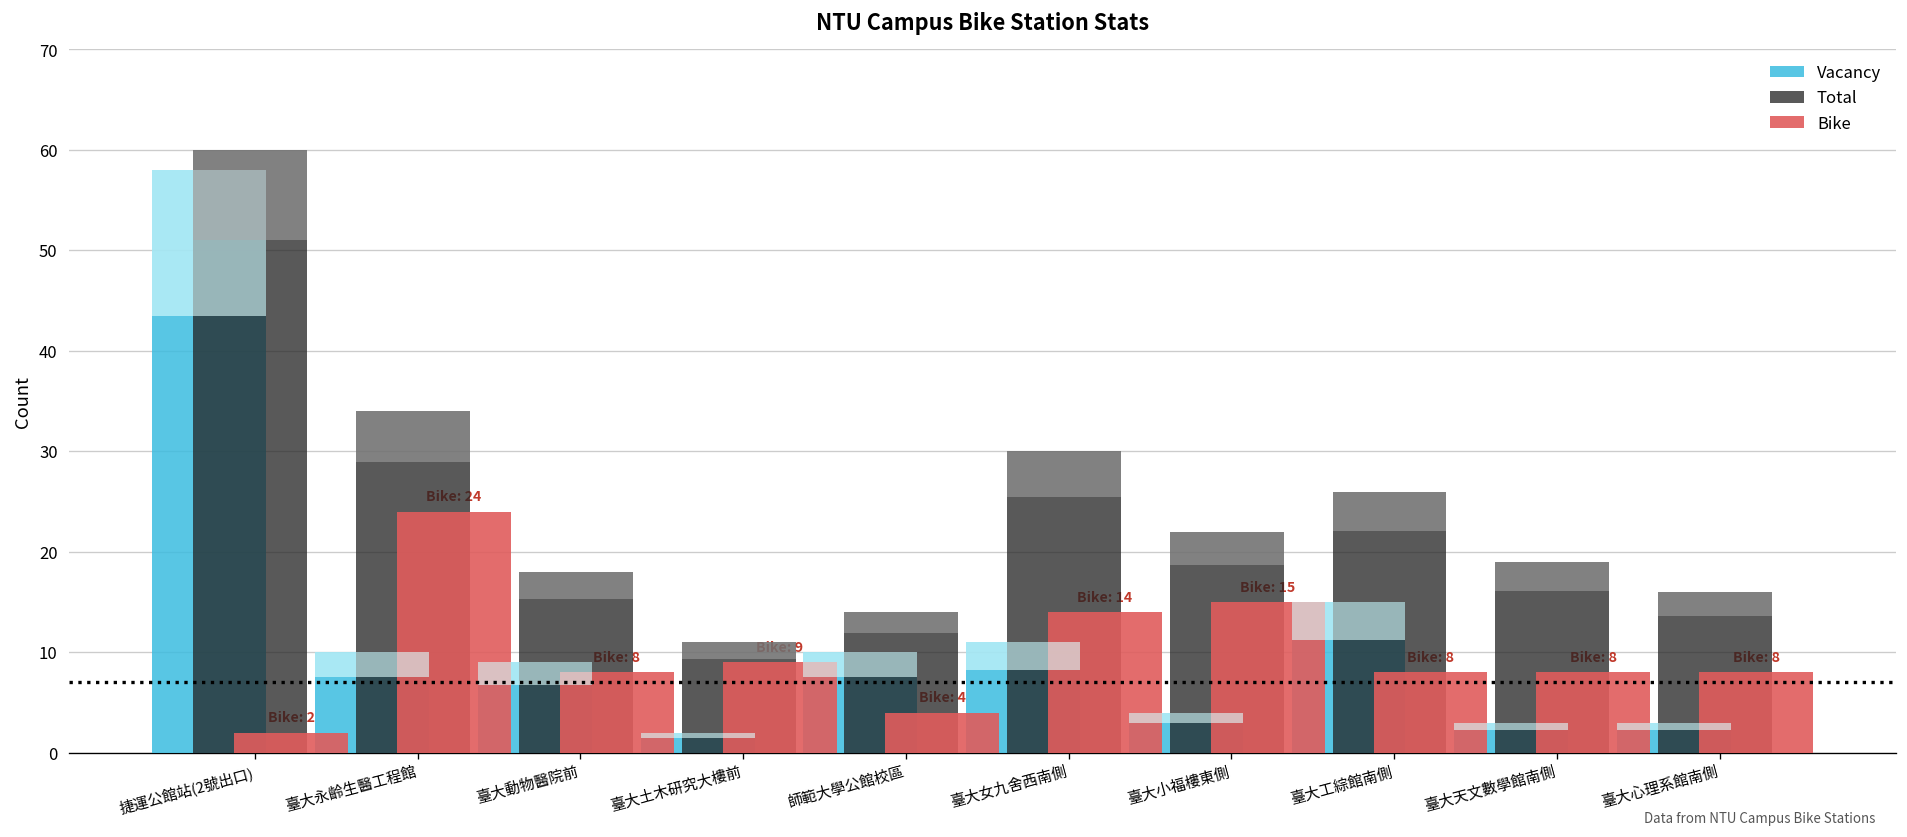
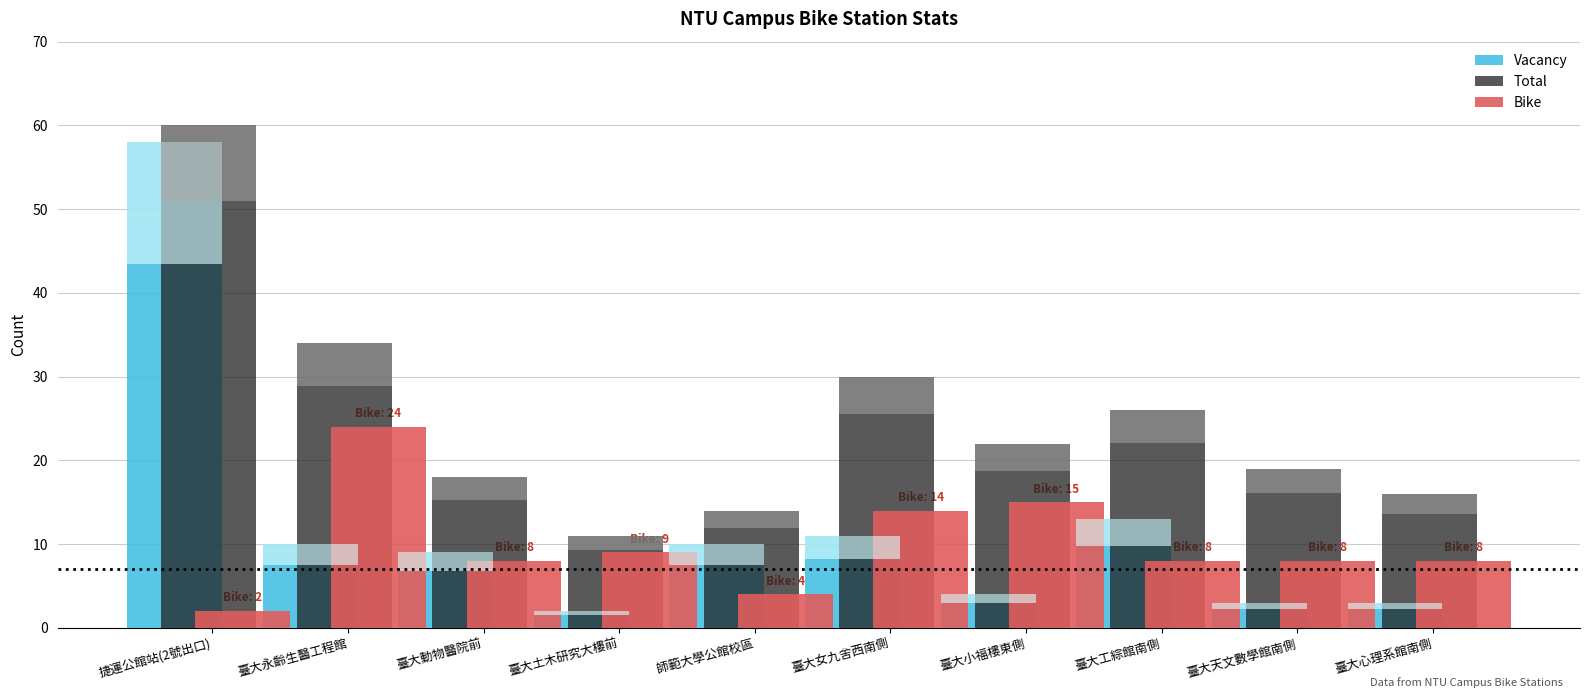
  {
    "Vacancy": {
-     "臺大工綜館南側": 15
+     "臺大工綜館南側": 13
    },
    "Total": {
      "臺大土木研究大樓前": 11
    }
  }
